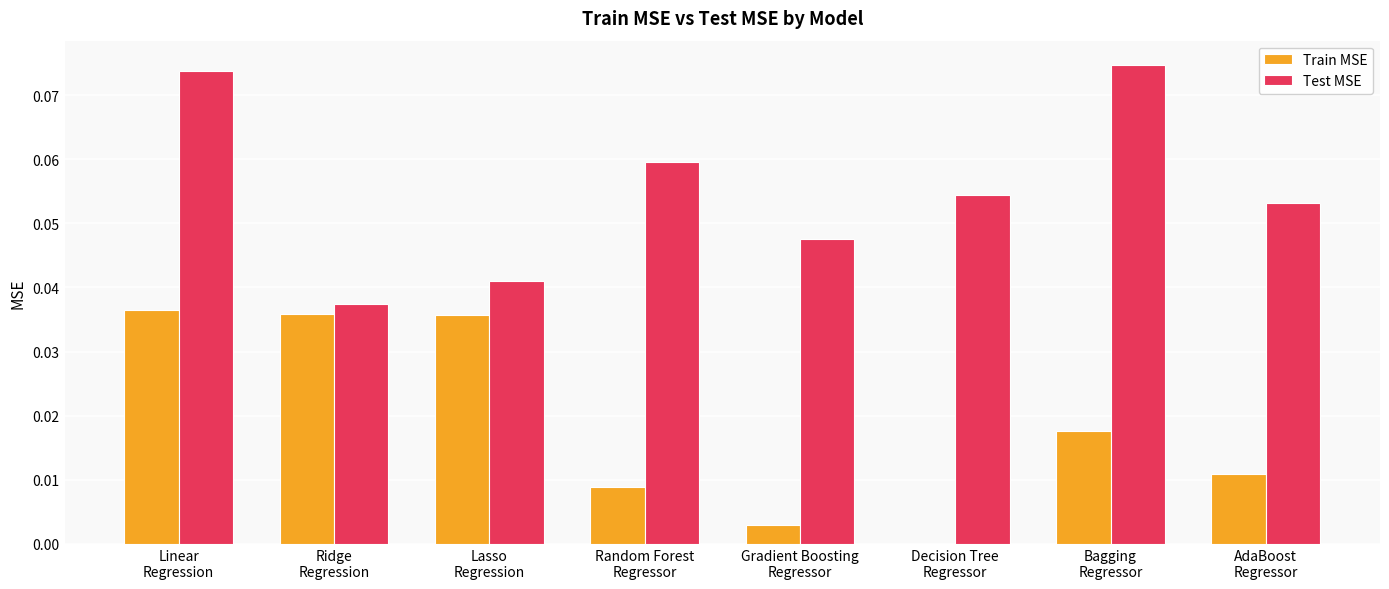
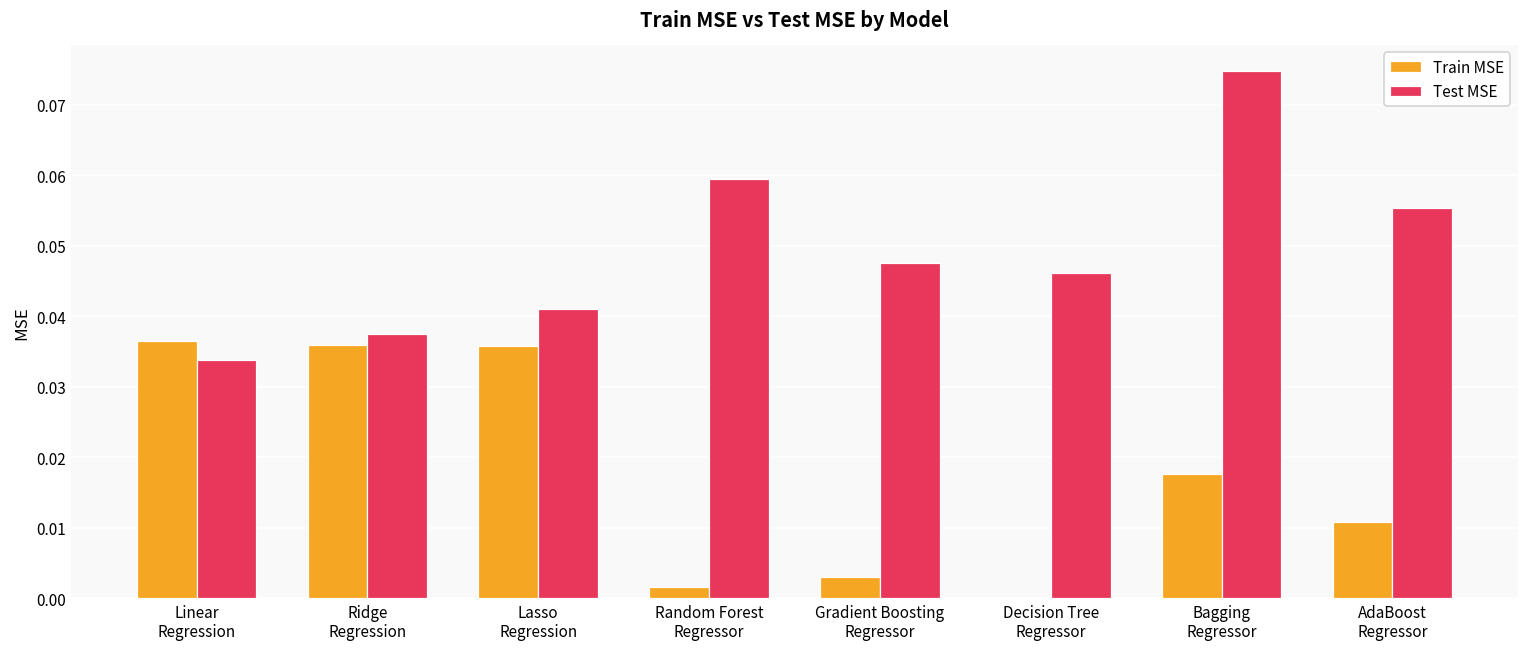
  {
    "Train MSE": {
      "Linear Regression": 0.036,
      "Ridge Regression": 0.036,
      "Lasso Regression": 0.036,
-     "Random Forest Regressor": 0.009,
+     "Random Forest Regressor": 0.002,
      "Gradient Boosting Regressor": 0.003,
      "Bagging Regressor": 0.018,
      "AdaBoost Regressor": 0.011
    },
    "Test MSE": {
-     "Linear Regression": 0.074,
+     "Linear Regression": 0.034,
      "Ridge Regression": 0.037,
      "Lasso Regression": 0.041,
      "Random Forest Regressor": 0.060,
      "Gradient Boosting Regressor": 0.048,
-     "Decision Tree Regressor": 0.054,
+     "Decision Tree Regressor": 0.046,
      "Bagging Regressor": 0.075,
-     "AdaBoost Regressor": 0.053
+     "AdaBoost Regressor": 0.055
    }
  }
